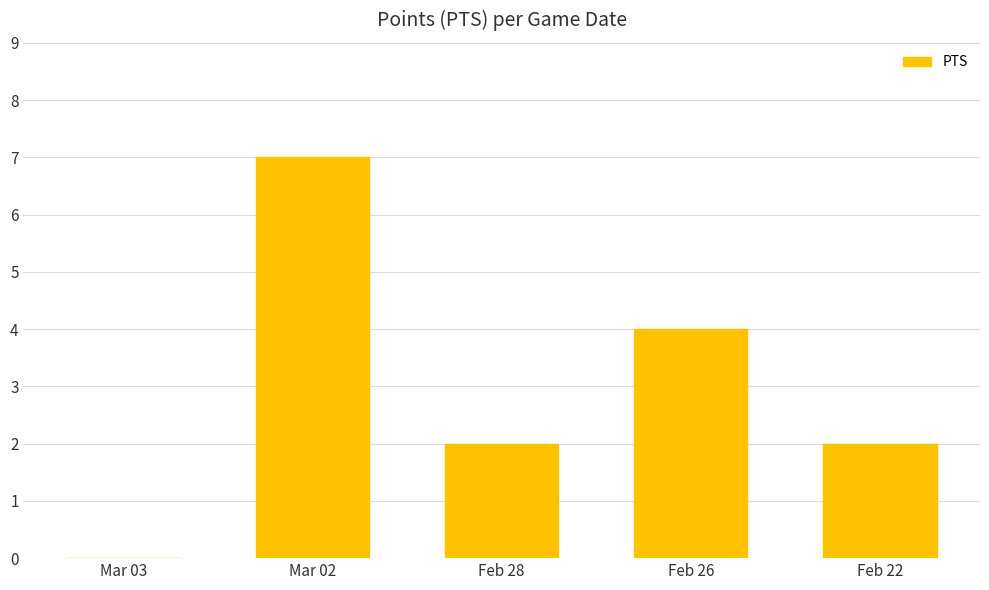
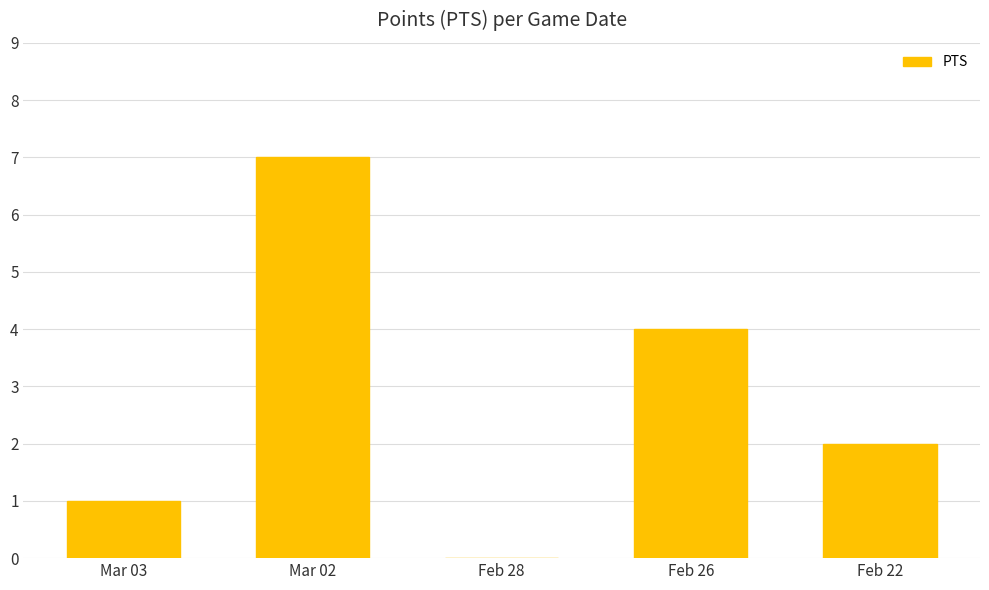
  {
-   "Mar 03": 0,
+   "Mar 03": 1,
    "Mar 02": 7,
-   "Feb 28": 2,
+   "Feb 28": 0,
    "Feb 26": 4,
    "Feb 22": 2
  }
